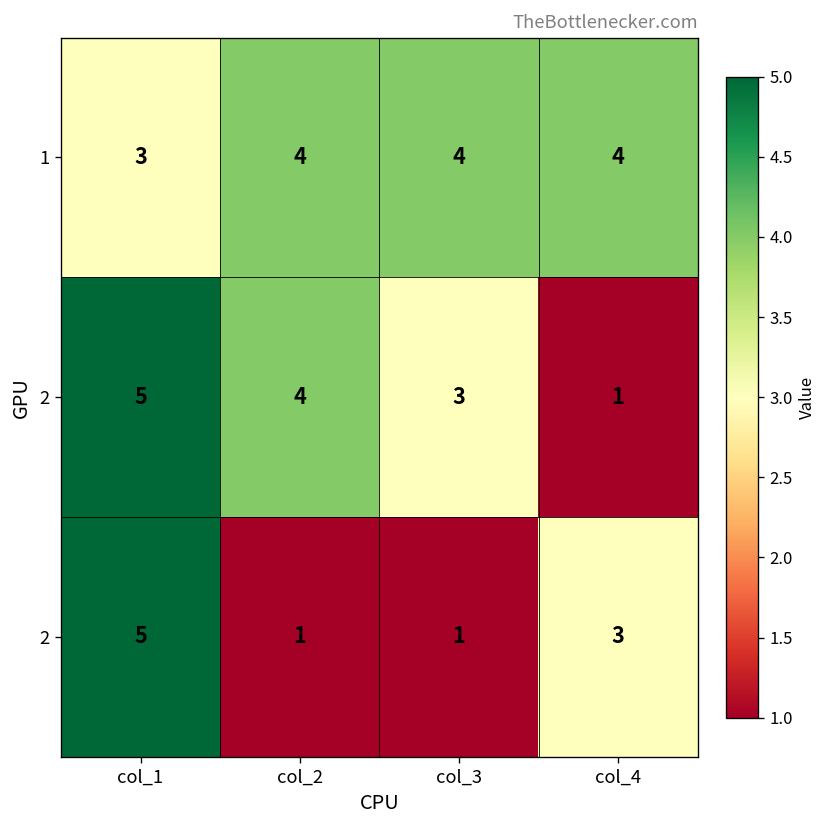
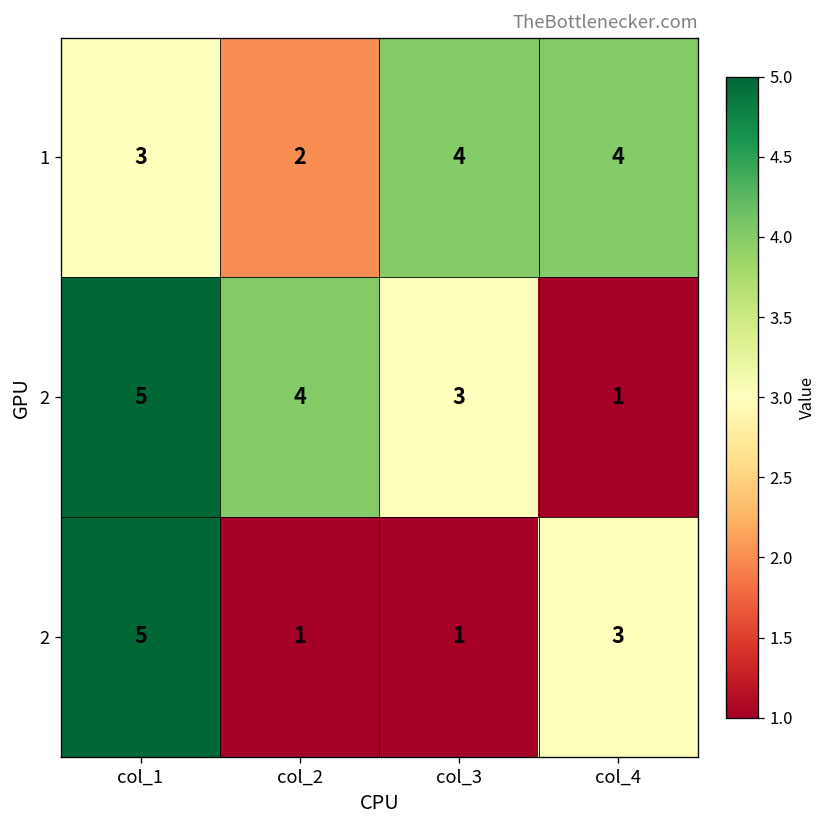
  {
    "1": {
      "col_1": 3,
-     "col_2": 4,
+     "col_2": 2,
      "col_3": 4,
      "col_4": 4
    }
  }
